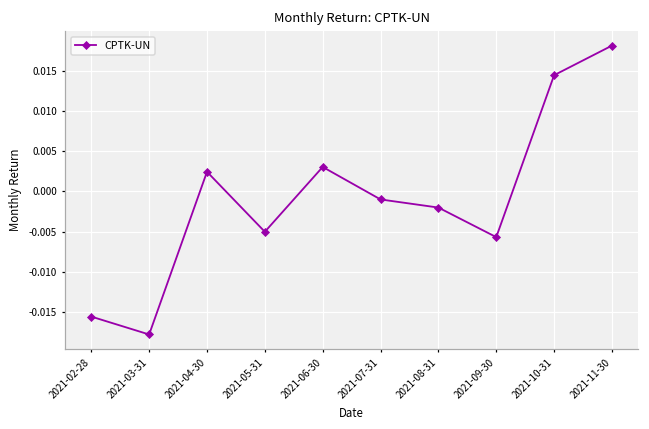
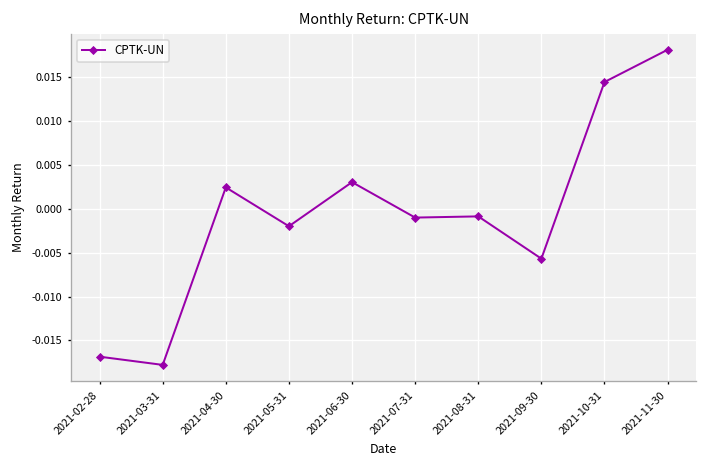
  {
-   "2021-02-28": -0.016,
+   "2021-02-28": -0.017,
    "2021-03-31": -0.018,
    "2021-04-30": 0.002,
-   "2021-05-31": -0.005,
+   "2021-05-31": -0.002,
    "2021-06-30": 0.003,
    "2021-07-31": -0.001,
-   "2021-08-31": -0.002,
+   "2021-08-31": -0.001,
    "2021-09-30": -0.006,
    "2021-10-31": 0.014,
    "2021-11-30": 0.018
  }
